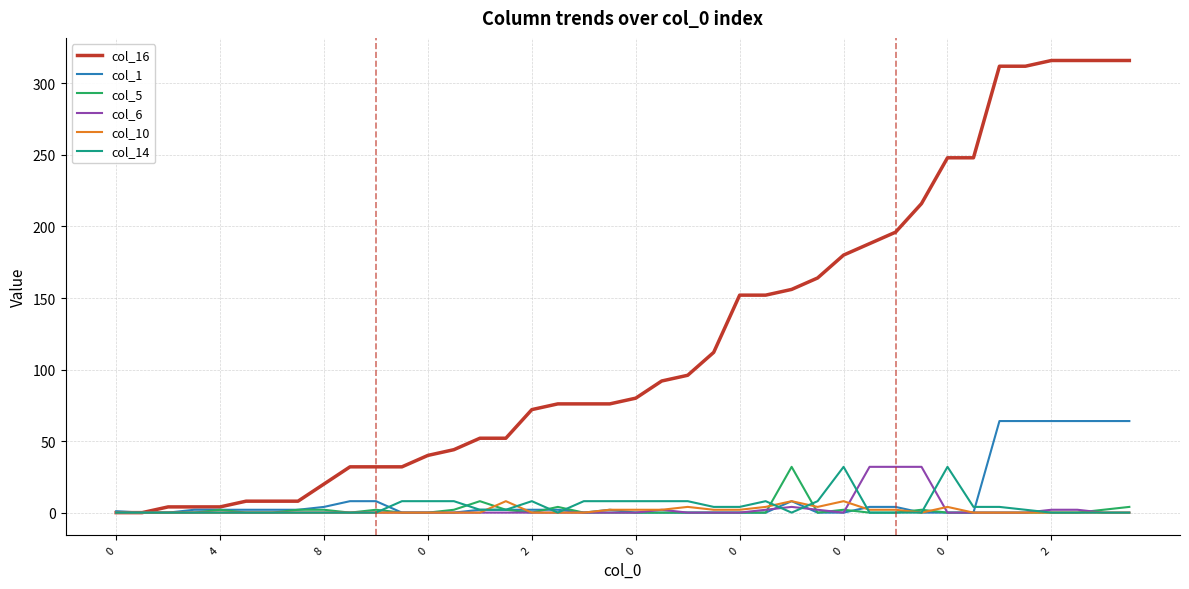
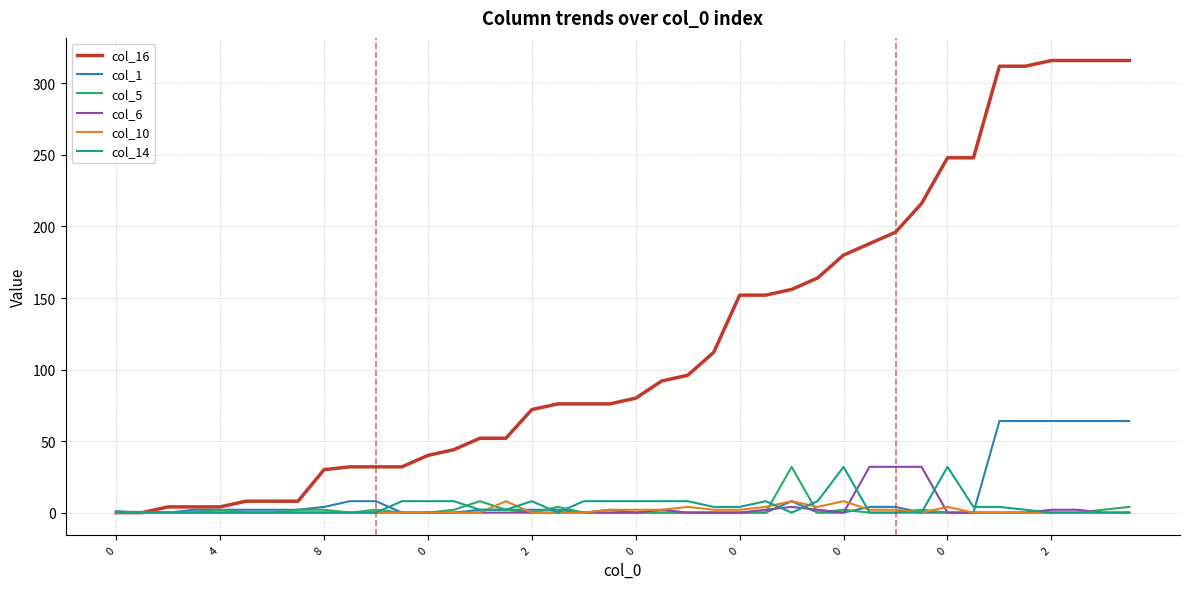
  {
    "col_16": {
      "4": 4,
-     "8": 20
+     "8": 30
    },
    "col_1": {
      "8": 4
    }
  }
